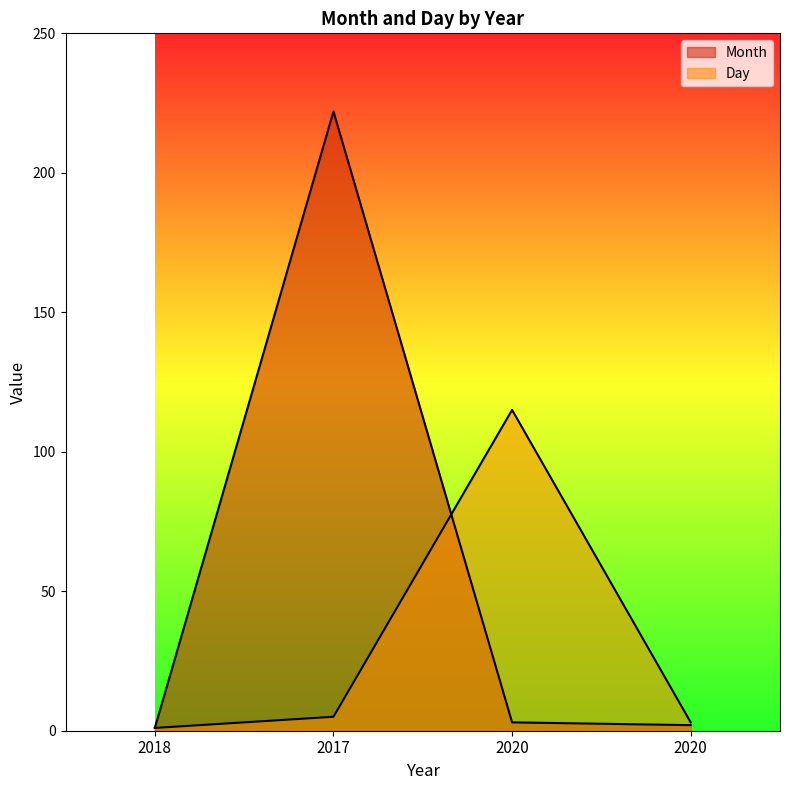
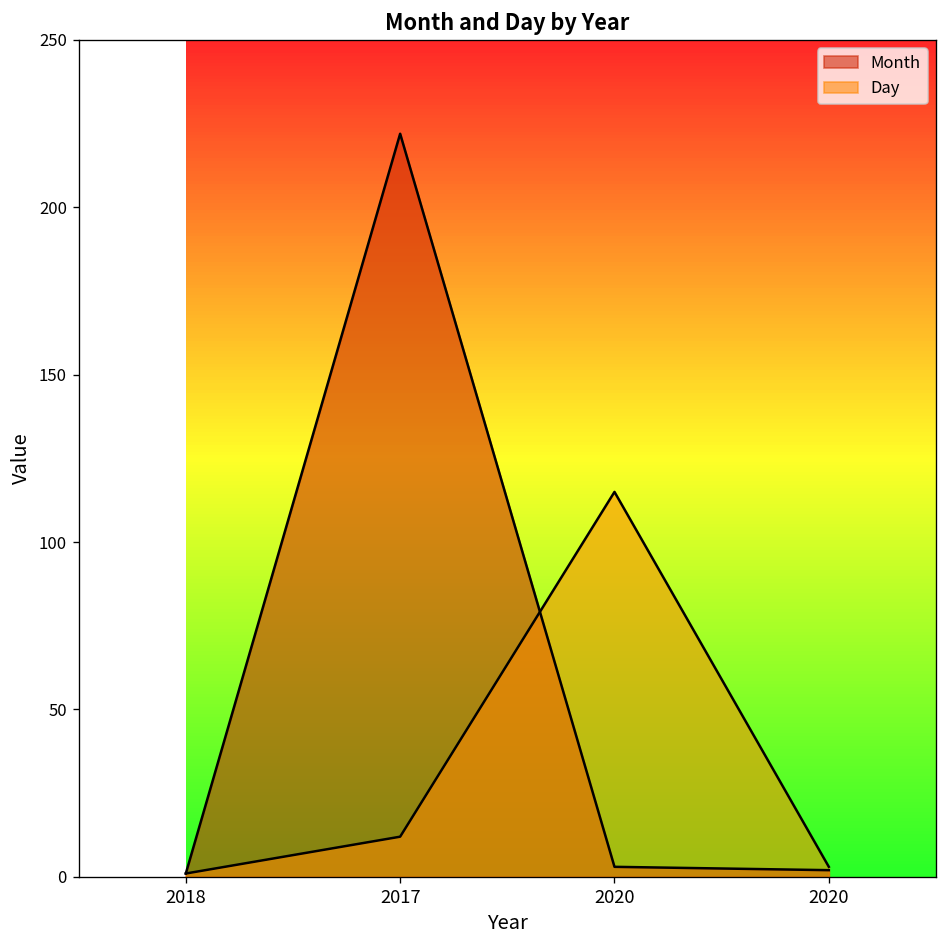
  {
    "Month": {
      "2017": 222
    },
    "Day": {
-     "2017": 5
+     "2017": 12
    }
  }
